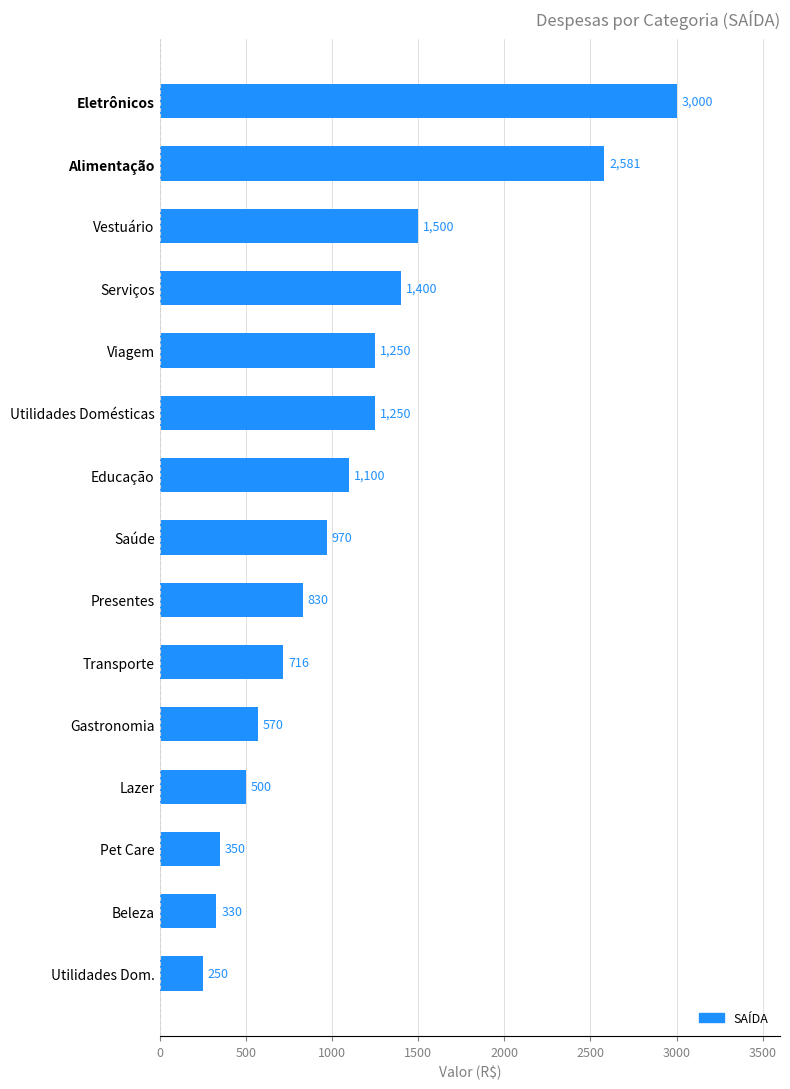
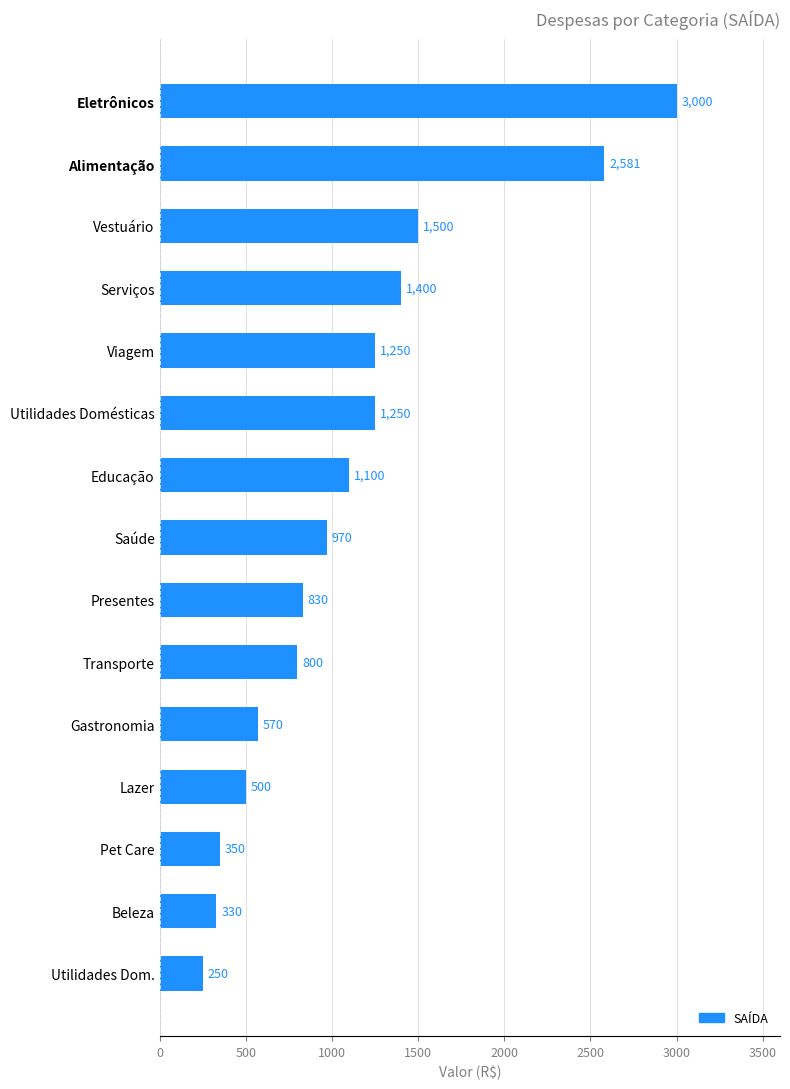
  {
    "Eletrônicos": "3,000",
    "Alimentação": "2,581",
    "Vestuário": "1,500",
    "Serviços": "1,400",
    "Viagem": "1,250",
    "Utilidades Domésticas": "1,250",
    "Educação": "1,100",
    "Saúde": "970",
    "Presentes": "830",
-   "Transporte": "716",
+   "Transporte": "800",
    "Gastronomia": "570",
    "Lazer": "500",
    "Pet Care": "350",
    "Beleza": "330",
    "Utilidades Dom.": "250"
  }
